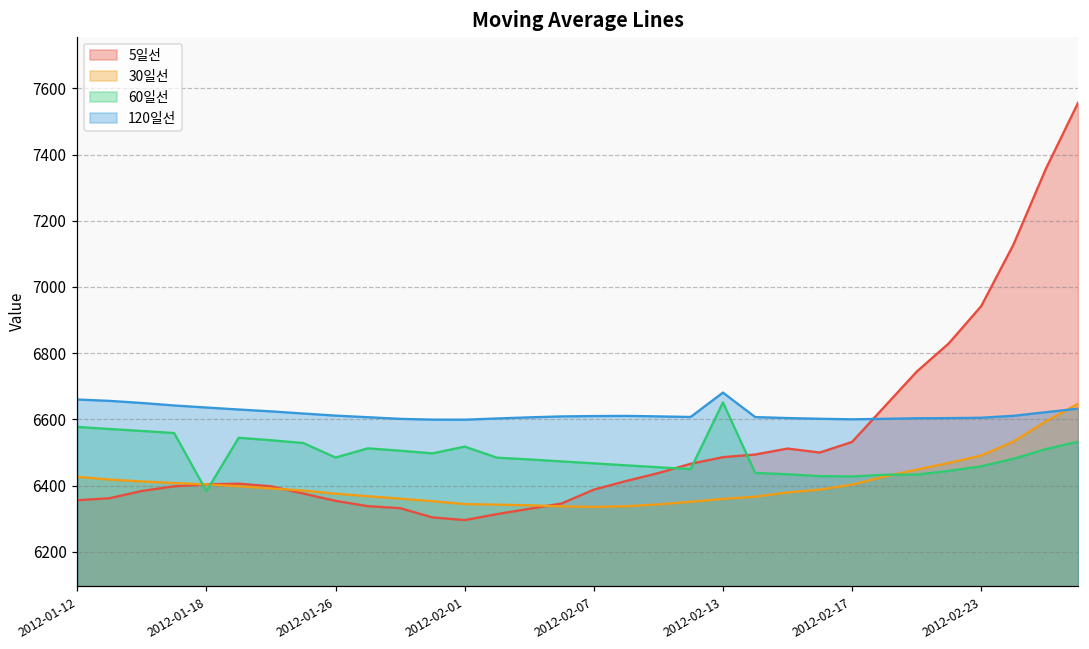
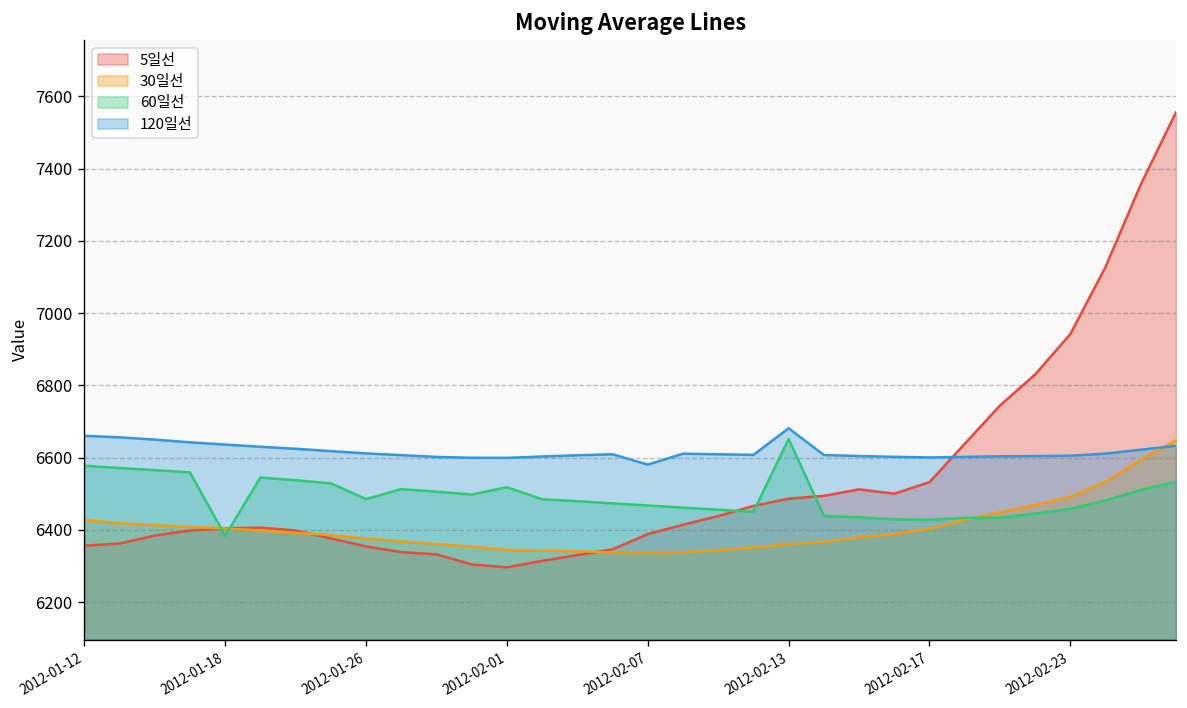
  {
    "60일선": {
      "2012-01-12": 6580,
      "2012-01-18": 6380,
      "2012-01-26": 6480,
      "2012-02-01": 6520,
      "2012-02-07": 6470,
      "2012-02-13": 6650,
      "2012-02-17": 6430,
      "2012-02-23": 6460
    },
    "120일선": {
      "2012-01-12": 6660,
      "2012-01-18": 6640,
      "2012-01-26": 6610,
      "2012-02-01": 6600,
-     "2012-02-07": 6610,
+     "2012-02-07": 6580,
      "2012-02-13": 6680,
      "2012-02-17": 6600,
      "2012-02-23": 6610
    }
  }
